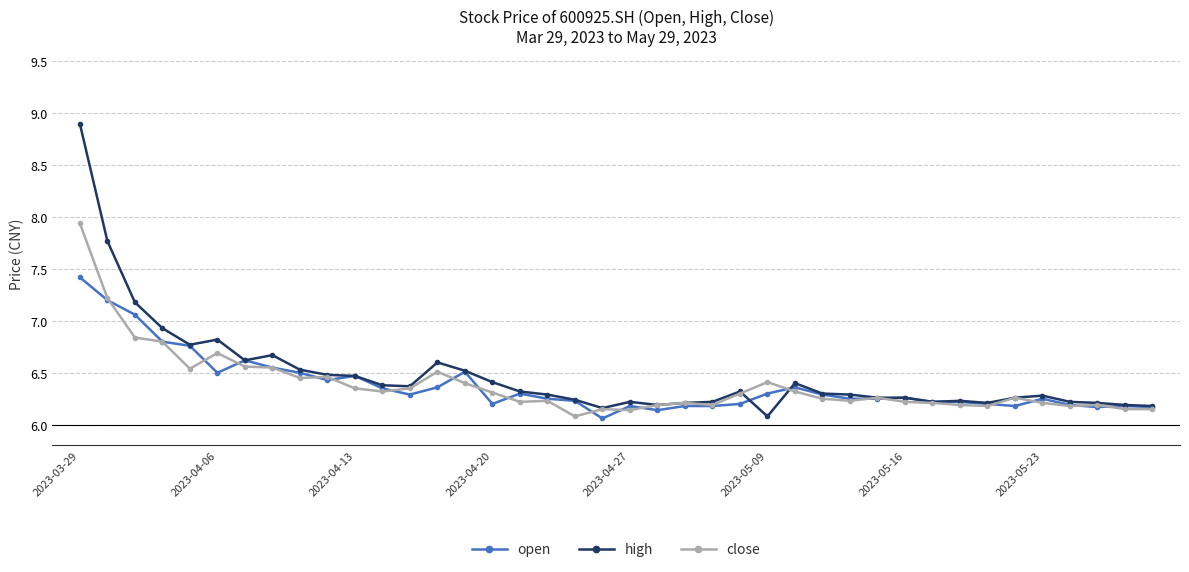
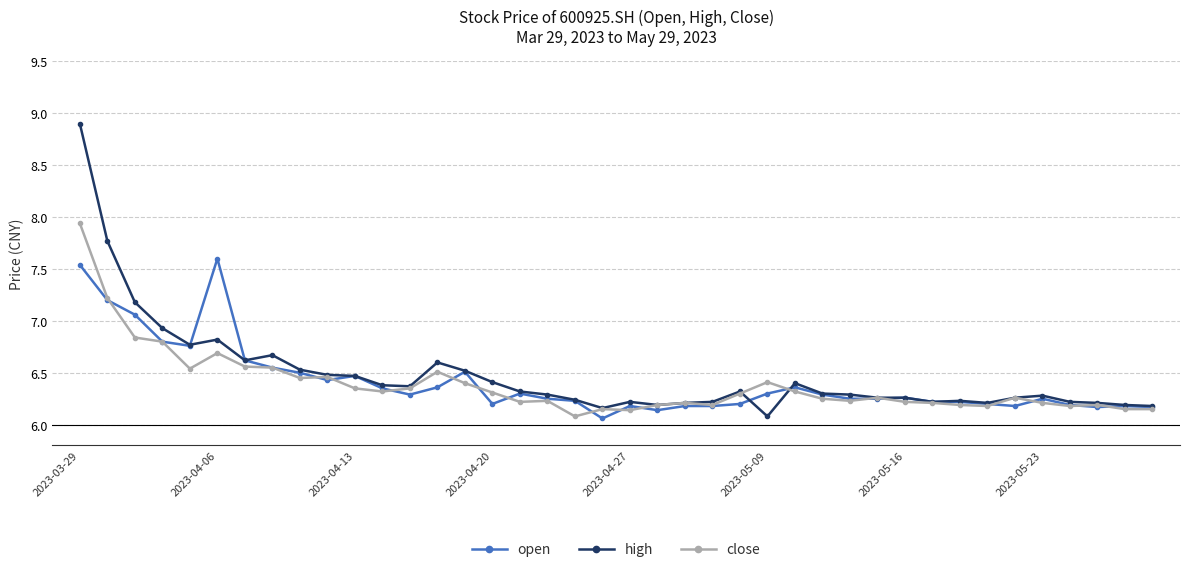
  {
    "open": {
-     "2023-03-29": 7.42,
-     "2023-04-06": 6.5,
+     "2023-03-29": 7.54,
+     "2023-04-06": 7.6,
      "2023-04-20": 6.20,
      "2023-04-27": 6.18,
      "2023-05-09": 6.30,
      "2023-05-23": 6.25
    },
    "high": {
      "2023-03-29": 8.90,
      "2023-04-06": 6.82,
      "2023-04-20": 6.41,
      "2023-04-27": 6.22,
      "2023-05-09": 6.08,
      "2023-05-23": 6.28
    },
    "close": {
      "2023-03-29": 7.94,
      "2023-04-06": 6.69,
      "2023-04-13": 6.35,
      "2023-04-20": 6.31,
      "2023-04-27": 6.14,
      "2023-05-09": 6.41,
      "2023-05-16": 6.22,
      "2023-05-23": 6.21
    }
  }
